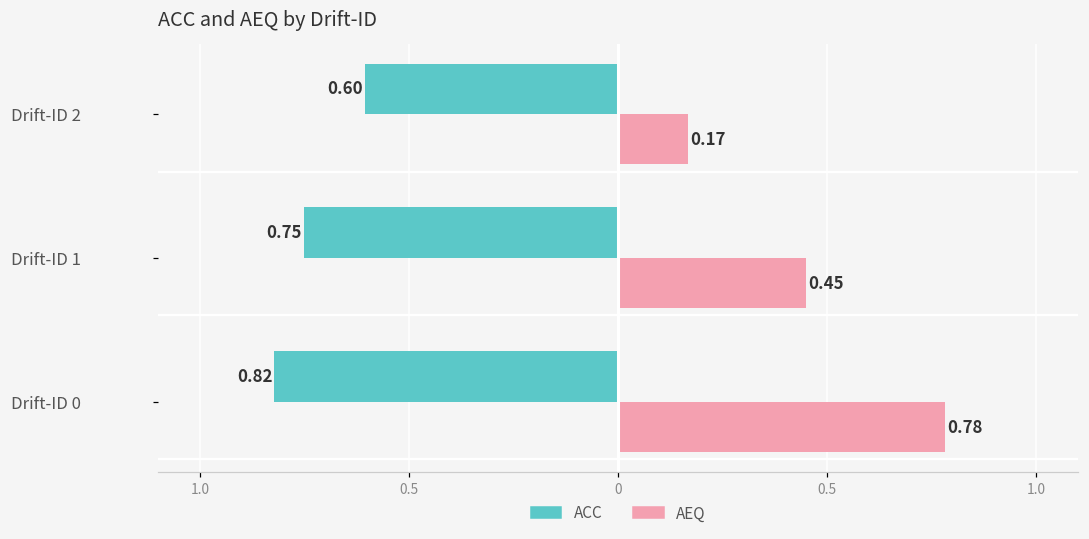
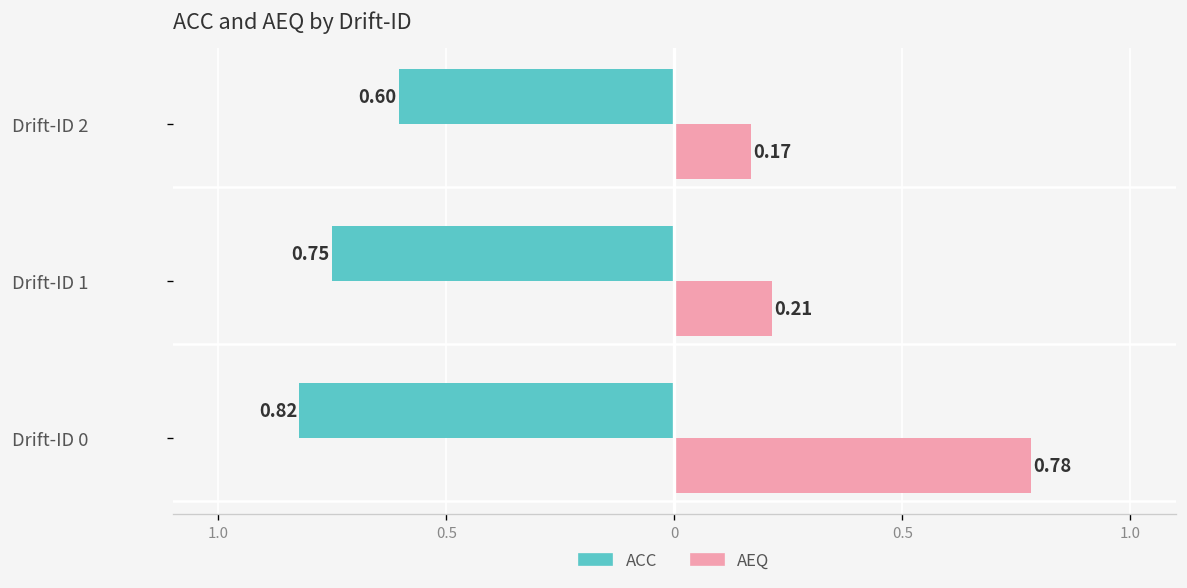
  {
    "AEQ": {
      "Drift-ID 2": 0.17,
-     "Drift-ID 1": 0.45,
+     "Drift-ID 1": 0.21,
      "Drift-ID 0": 0.78
    }
  }
